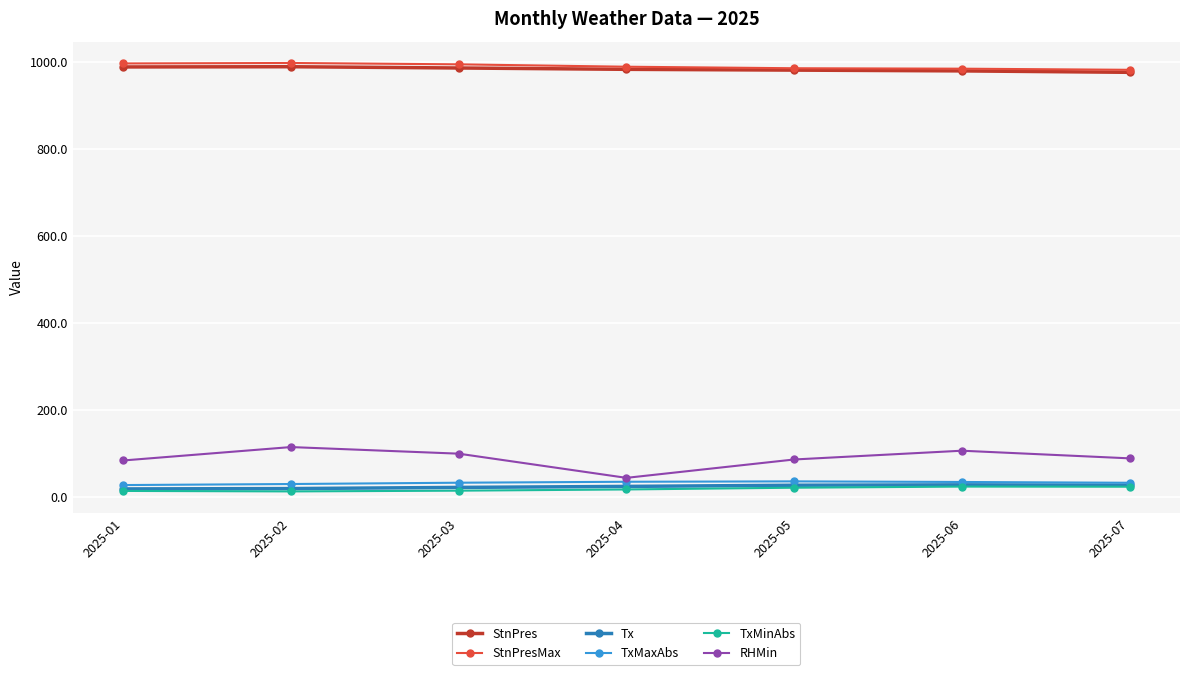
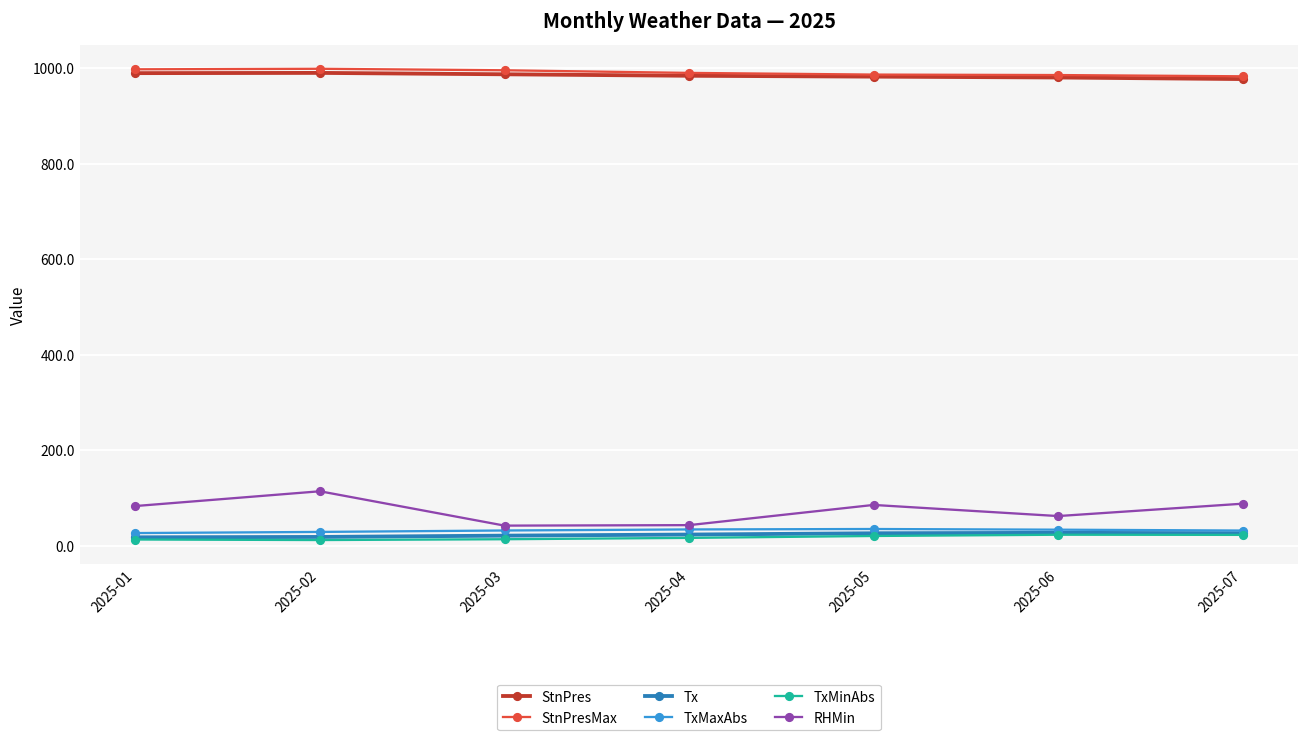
  {
    "TxMinAbs": {
      "2025-02": 10,
      "2025-03": 10,
      "2025-04": 20
    },
    "RHMin": {
      "2025-01": 80,
      "2025-02": 110,
-     "2025-03": 100,
+     "2025-03": 40,
      "2025-04": 40,
      "2025-05": 90,
-     "2025-06": 110,
+     "2025-06": 60,
      "2025-07": 90
    }
  }
